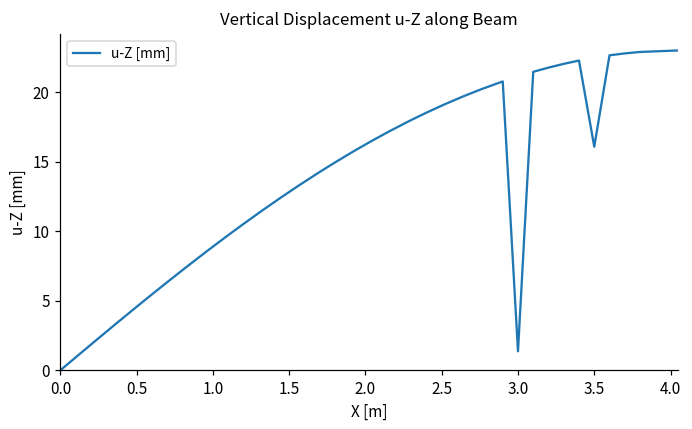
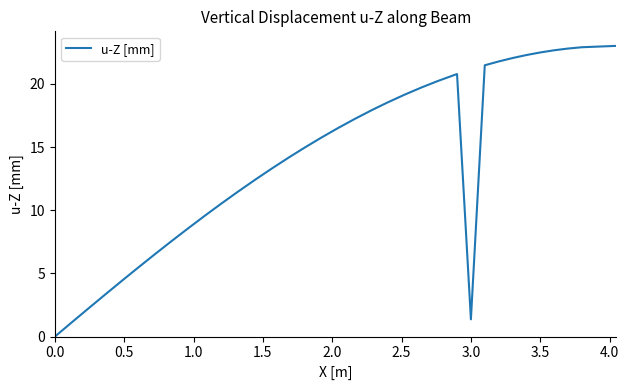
  {
    "0.0": 0.0,
    "0.5": 4.6,
    "3.0": 1.4,
-   "3.5": 16.1
+   "3.5": 22.5
  }
